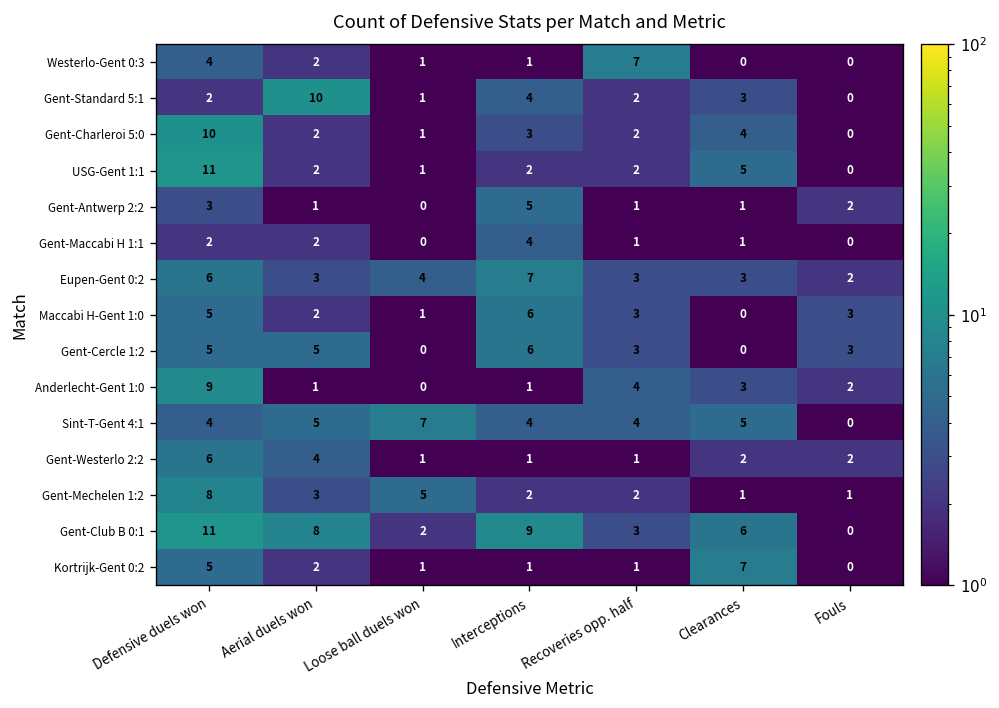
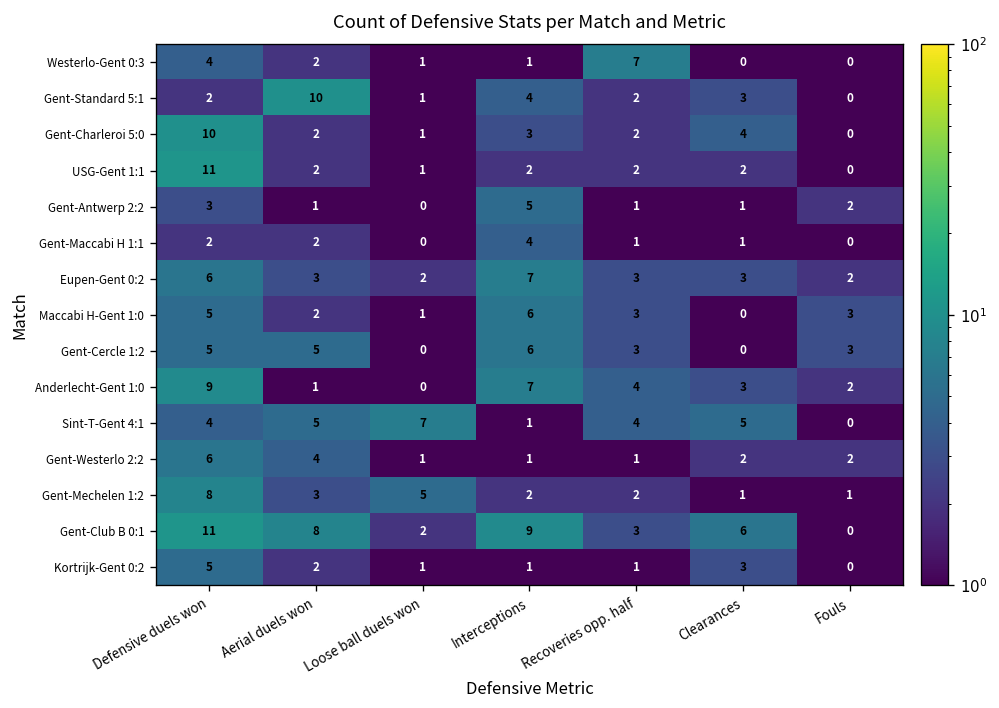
  {
    "Westerlo-Gent 0:3": {
      "Defensive duels won": 4,
      "Aerial duels won": 2,
      "Loose ball duels won": 1,
      "Interceptions": 1,
      "Recoveries opp. half": 7,
      "Clearances": 0,
      "Fouls": 0
    },
    "Gent-Standard 5:1": {
      "Defensive duels won": 2,
      "Aerial duels won": 10,
      "Loose ball duels won": 1,
      "Interceptions": 4,
      "Recoveries opp. half": 2,
      "Clearances": 3,
      "Fouls": 0
    },
    "Gent-Charleroi 5:0": {
      "Defensive duels won": 10,
      "Aerial duels won": 2,
      "Loose ball duels won": 1,
      "Interceptions": 3,
      "Recoveries opp. half": 2,
      "Clearances": 4,
      "Fouls": 0
    },
    "USG-Gent 1:1": {
      "Defensive duels won": 11,
      "Aerial duels won": 2,
      "Loose ball duels won": 1,
      "Interceptions": 2,
      "Recoveries opp. half": 2,
-     "Clearances": 5,
+     "Clearances": 2,
      "Fouls": 0
    },
    "Gent-Antwerp 2:2": {
      "Defensive duels won": 3,
      "Aerial duels won": 1,
      "Loose ball duels won": 0,
      "Interceptions": 5,
      "Recoveries opp. half": 1,
      "Clearances": 1,
      "Fouls": 2
    },
    "Gent-Maccabi H 1:1": {
      "Defensive duels won": 2,
      "Aerial duels won": 2,
      "Loose ball duels won": 0,
      "Interceptions": 4,
      "Recoveries opp. half": 1,
      "Clearances": 1,
      "Fouls": 0
    },
    "Eupen-Gent 0:2": {
      "Defensive duels won": 6,
      "Aerial duels won": 3,
-     "Loose ball duels won": 4,
+     "Loose ball duels won": 2,
      "Interceptions": 7,
      "Recoveries opp. half": 3,
      "Clearances": 3,
      "Fouls": 2
    },
    "Maccabi H-Gent 1:0": {
      "Defensive duels won": 5,
      "Aerial duels won": 2,
      "Loose ball duels won": 1,
      "Interceptions": 6,
      "Recoveries opp. half": 3,
      "Clearances": 0,
      "Fouls": 3
    },
    "Gent-Cercle 1:2": {
      "Defensive duels won": 5,
      "Aerial duels won": 5,
      "Loose ball duels won": 0,
      "Interceptions": 6,
      "Recoveries opp. half": 3,
      "Clearances": 0,
      "Fouls": 3
    },
    "Anderlecht-Gent 1:0": {
      "Defensive duels won": 9,
      "Aerial duels won": 1,
      "Loose ball duels won": 0,
-     "Interceptions": 1,
+     "Interceptions": 7,
      "Recoveries opp. half": 4,
      "Clearances": 3,
      "Fouls": 2
    },
    "Sint-T-Gent 4:1": {
      "Defensive duels won": 4,
      "Aerial duels won": 5,
      "Loose ball duels won": 7,
-     "Interceptions": 4,
+     "Interceptions": 1,
      "Recoveries opp. half": 4,
      "Clearances": 5,
      "Fouls": 0
    },
    "Gent-Westerlo 2:2": {
      "Defensive duels won": 6,
      "Aerial duels won": 4,
      "Loose ball duels won": 1,
      "Interceptions": 1,
      "Recoveries opp. half": 1,
      "Clearances": 2,
      "Fouls": 2
    },
    "Gent-Mechelen 1:2": {
      "Defensive duels won": 8,
      "Aerial duels won": 3,
      "Loose ball duels won": 5,
      "Interceptions": 2,
      "Recoveries opp. half": 2,
      "Clearances": 1,
      "Fouls": 1
    },
    "Gent-Club B 0:1": {
      "Defensive duels won": 11,
      "Aerial duels won": 8,
      "Loose ball duels won": 2,
      "Interceptions": 9,
      "Recoveries opp. half": 3,
      "Clearances": 6,
      "Fouls": 0
    },
    "Kortrijk-Gent 0:2": {
      "Defensive duels won": 5,
      "Aerial duels won": 2,
      "Loose ball duels won": 1,
      "Interceptions": 1,
      "Recoveries opp. half": 1,
-     "Clearances": 7,
+     "Clearances": 3,
      "Fouls": 0
    }
  }
